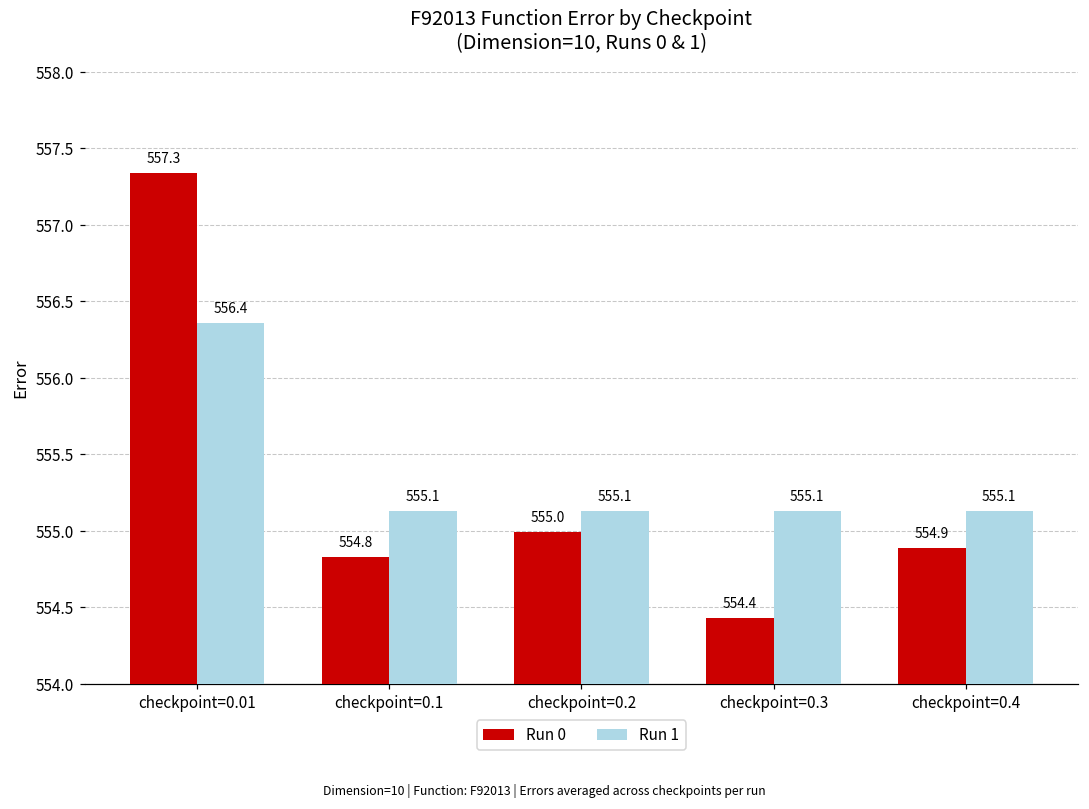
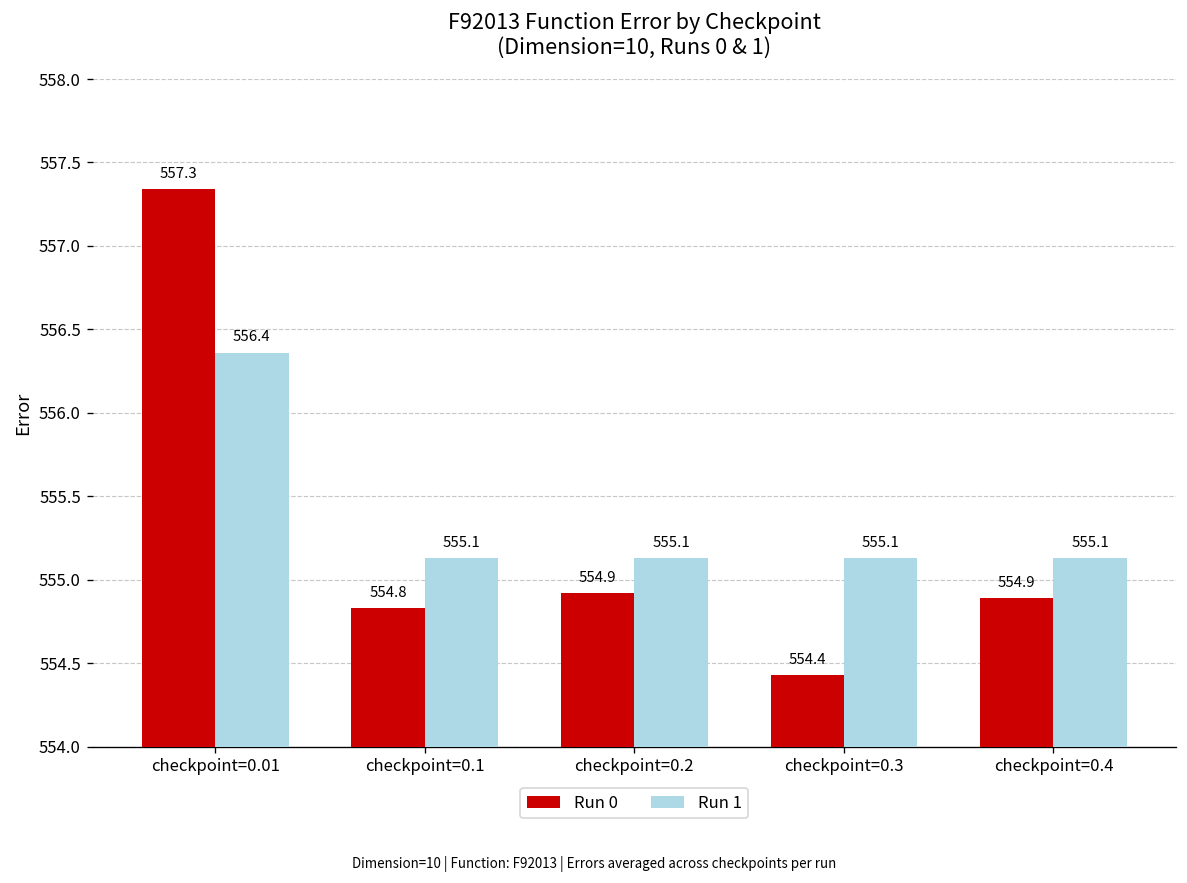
  {
    "Run 0": {
      "checkpoint=0.01": 557.3,
      "checkpoint=0.1": 554.8,
-     "checkpoint=0.2": 555.0,
+     "checkpoint=0.2": 554.9,
      "checkpoint=0.3": 554.4,
      "checkpoint=0.4": 554.9
    },
    "Run 1": {
      "checkpoint=0.01": 556.4,
      "checkpoint=0.1": 555.1,
      "checkpoint=0.2": 555.1,
      "checkpoint=0.3": 555.1,
      "checkpoint=0.4": 555.1
    }
  }
